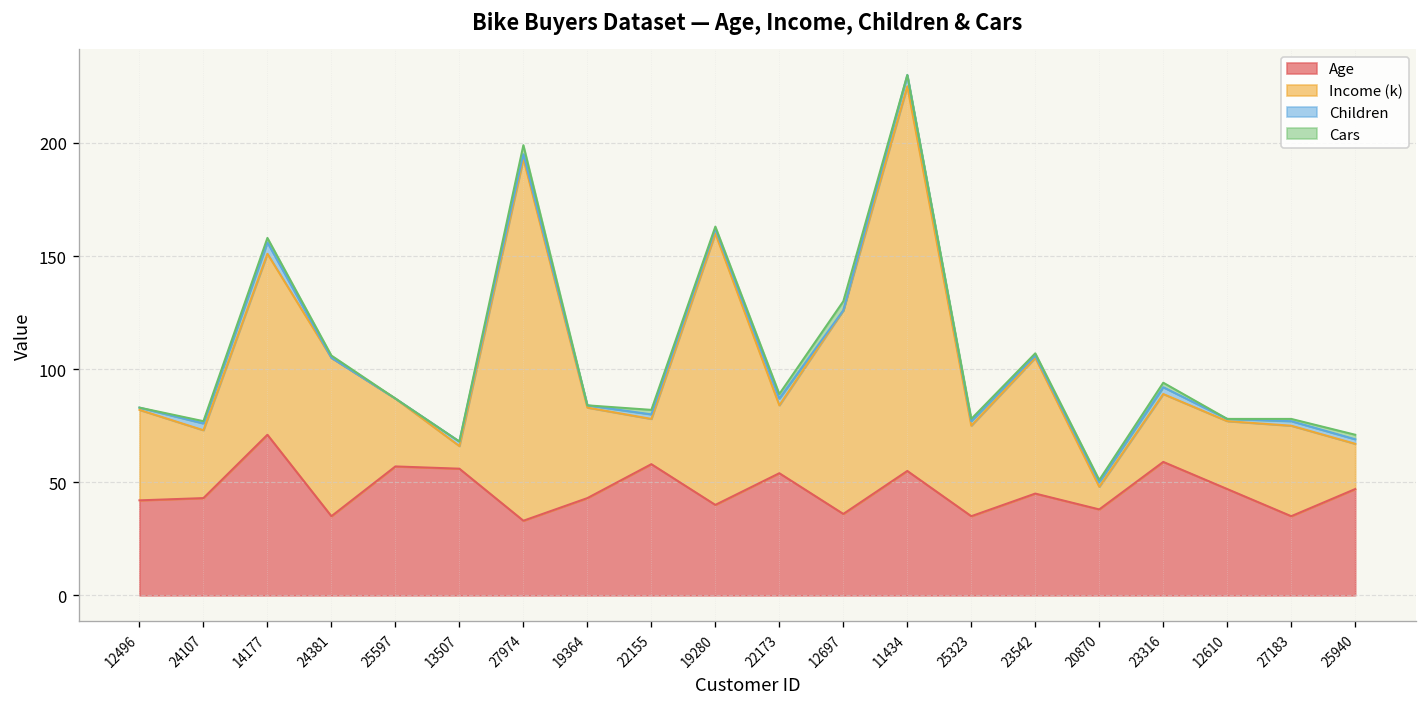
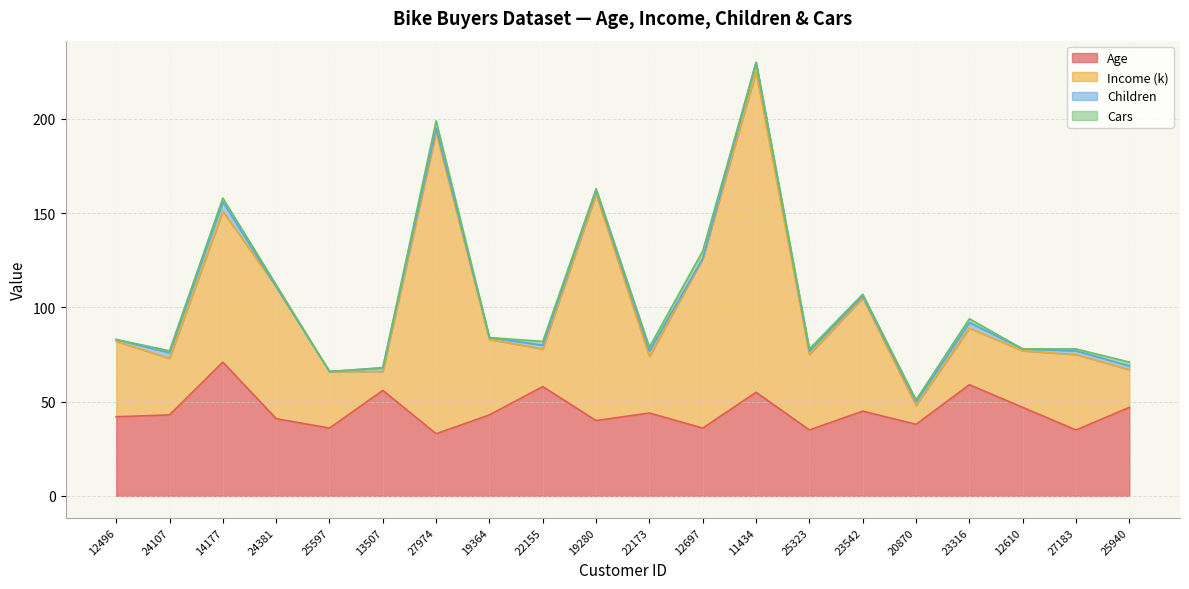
  {
    "Age": {
      "12496": 42,
      "24107": 43,
      "14177": 71,
-     "24381": 35,
-     "25597": 57,
+     "24381": 41,
+     "25597": 36,
      "13507": 56,
      "27974": 33,
      "19364": 43,
      "22155": 58,
      "19280": 40,
-     "22173": 54,
+     "22173": 44,
      "12697": 36,
      "11434": 55,
      "25323": 35,
      "23542": 45,
      "20870": 38,
      "23316": 59,
      "12610": 47,
      "27183": 35,
      "25940": 47
    },
    "Income (k)": {
      "24107": 30,
      "14177": 80,
      "13507": 10,
      "27974": 160,
      "22155": 20,
      "19280": 120,
      "22173": 30,
      "11434": 170,
      "25323": 40,
      "20870": 10,
      "23316": 30,
      "27183": 40,
      "25940": 20
    },
    "Children": {
      "14177": 5,
      "27974": 2,
      "22155": 2,
      "22173": 3,
      "23316": 3,
      "25940": 2
    },
    "Cars": {
      "14177": 2,
      "27974": 4,
      "22155": 2,
      "22173": 2,
      "12697": 4,
      "23316": 2,
      "25940": 2
    }
  }
